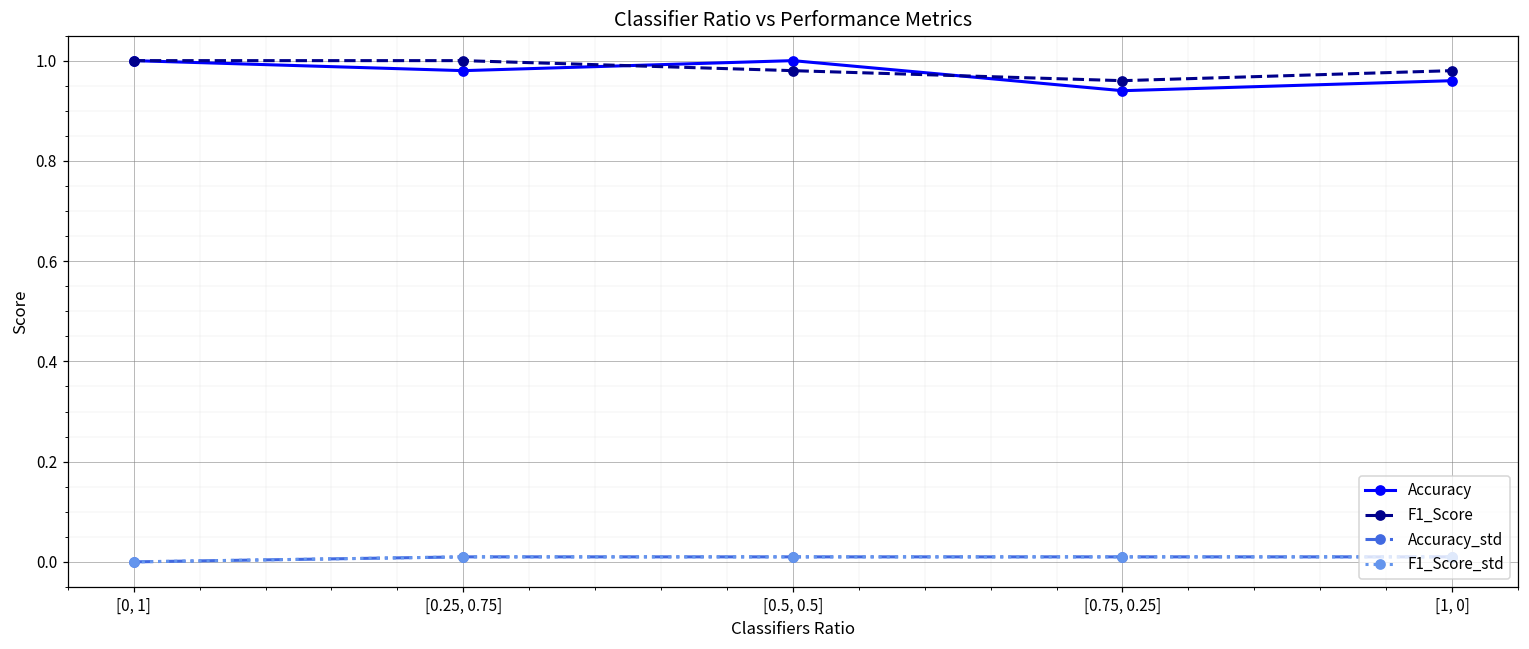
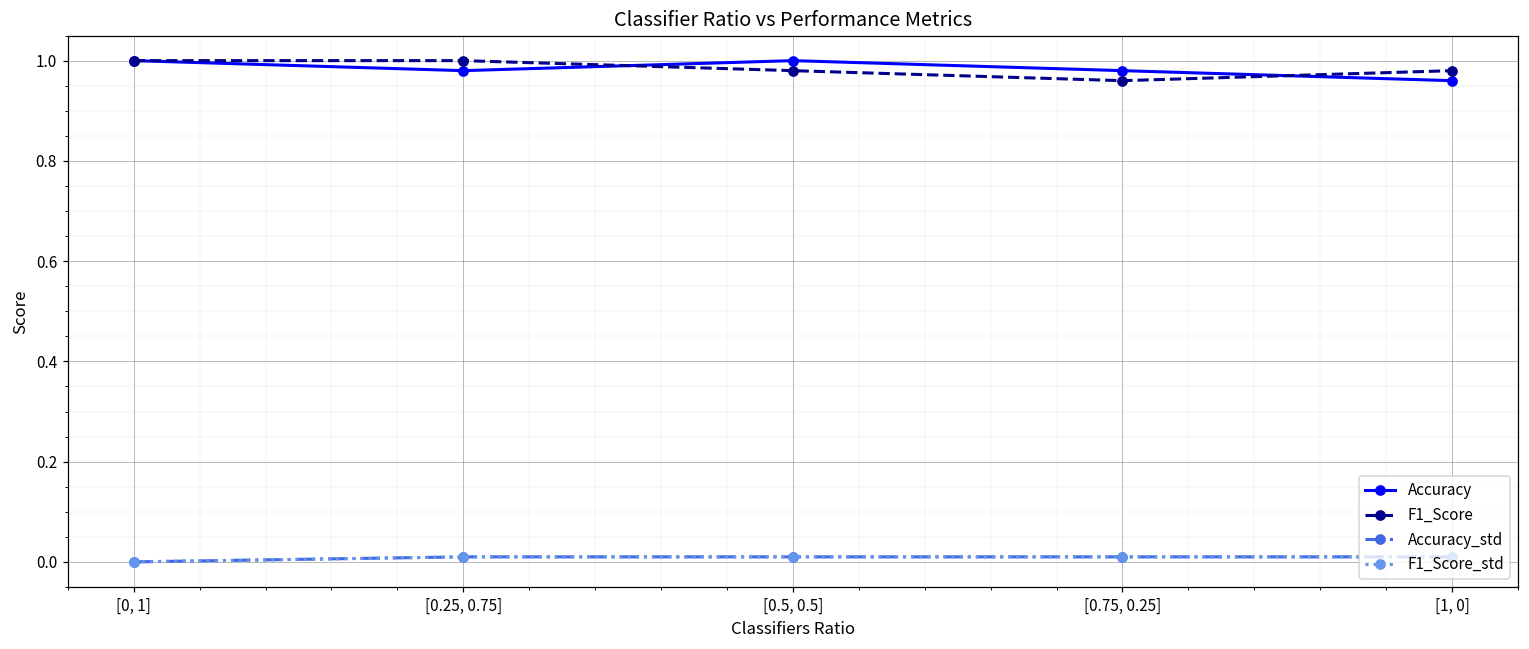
  {
    "Accuracy": {
      "[0.25, 0.75]": 0.98,
      "[0.5, 0.5]": 1.00,
-     "[0.75, 0.25]": 0.94,
+     "[0.75, 0.25]": 0.98,
      "[1, 0]": 0.96
    },
    "F1_Score": {
      "[0.25, 0.75]": 1.00,
      "[0.5, 0.5]": 0.98,
      "[0.75, 0.25]": 0.96,
      "[1, 0]": 0.98
    },
    "F1_Score_std": {
      "[0, 1]": 0.00,
      "[0.25, 0.75]": 0.01,
      "[0.5, 0.5]": 0.01,
      "[0.75, 0.25]": 0.01
    }
  }
